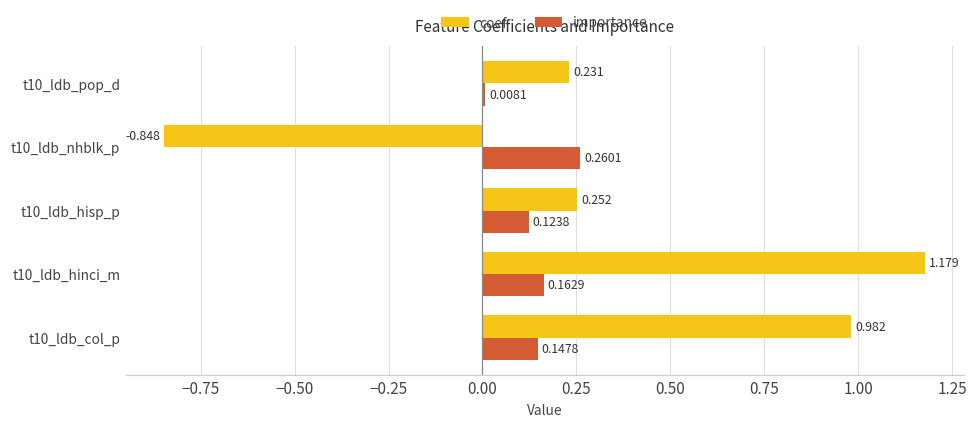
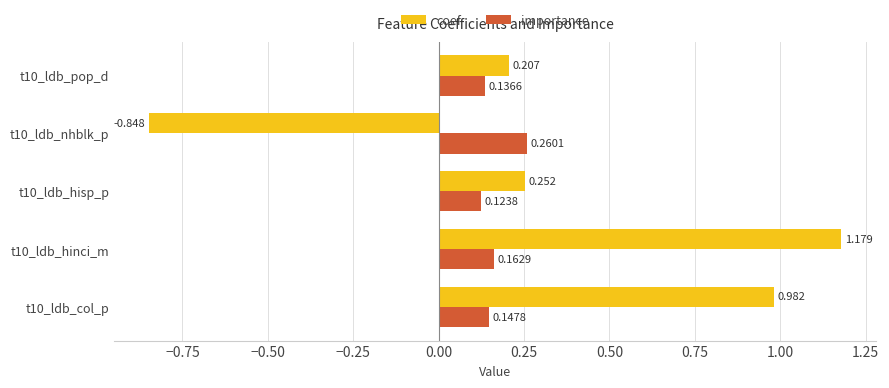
  {
    "coef": {
-     "t10_ldb_pop_d": 0.231,
+     "t10_ldb_pop_d": 0.207,
      "t10_ldb_nhblk_p": -0.848,
      "t10_ldb_hisp_p": 0.252,
      "t10_ldb_hinci_m": 1.179,
      "t10_ldb_col_p": 0.982
    },
    "importance": {
-     "t10_ldb_pop_d": 0.0081,
+     "t10_ldb_pop_d": 0.1366,
      "t10_ldb_nhblk_p": 0.2601,
      "t10_ldb_hisp_p": 0.1238,
      "t10_ldb_hinci_m": 0.1629,
      "t10_ldb_col_p": 0.1478
    }
  }
